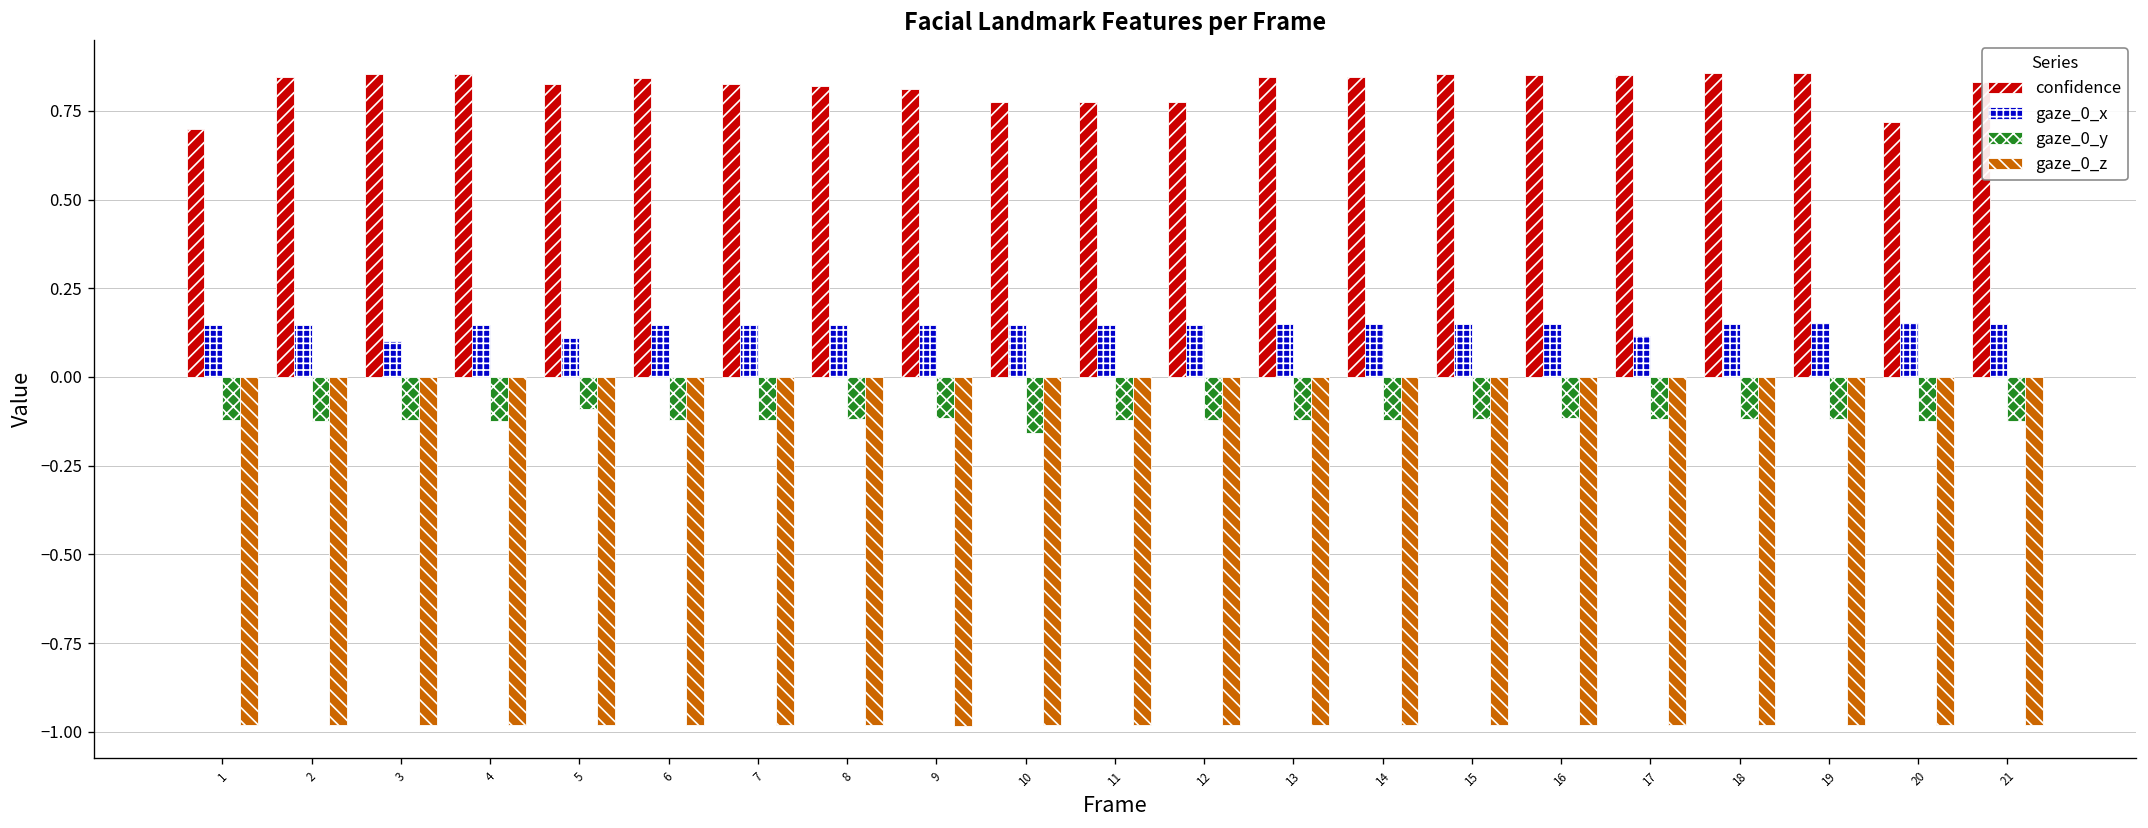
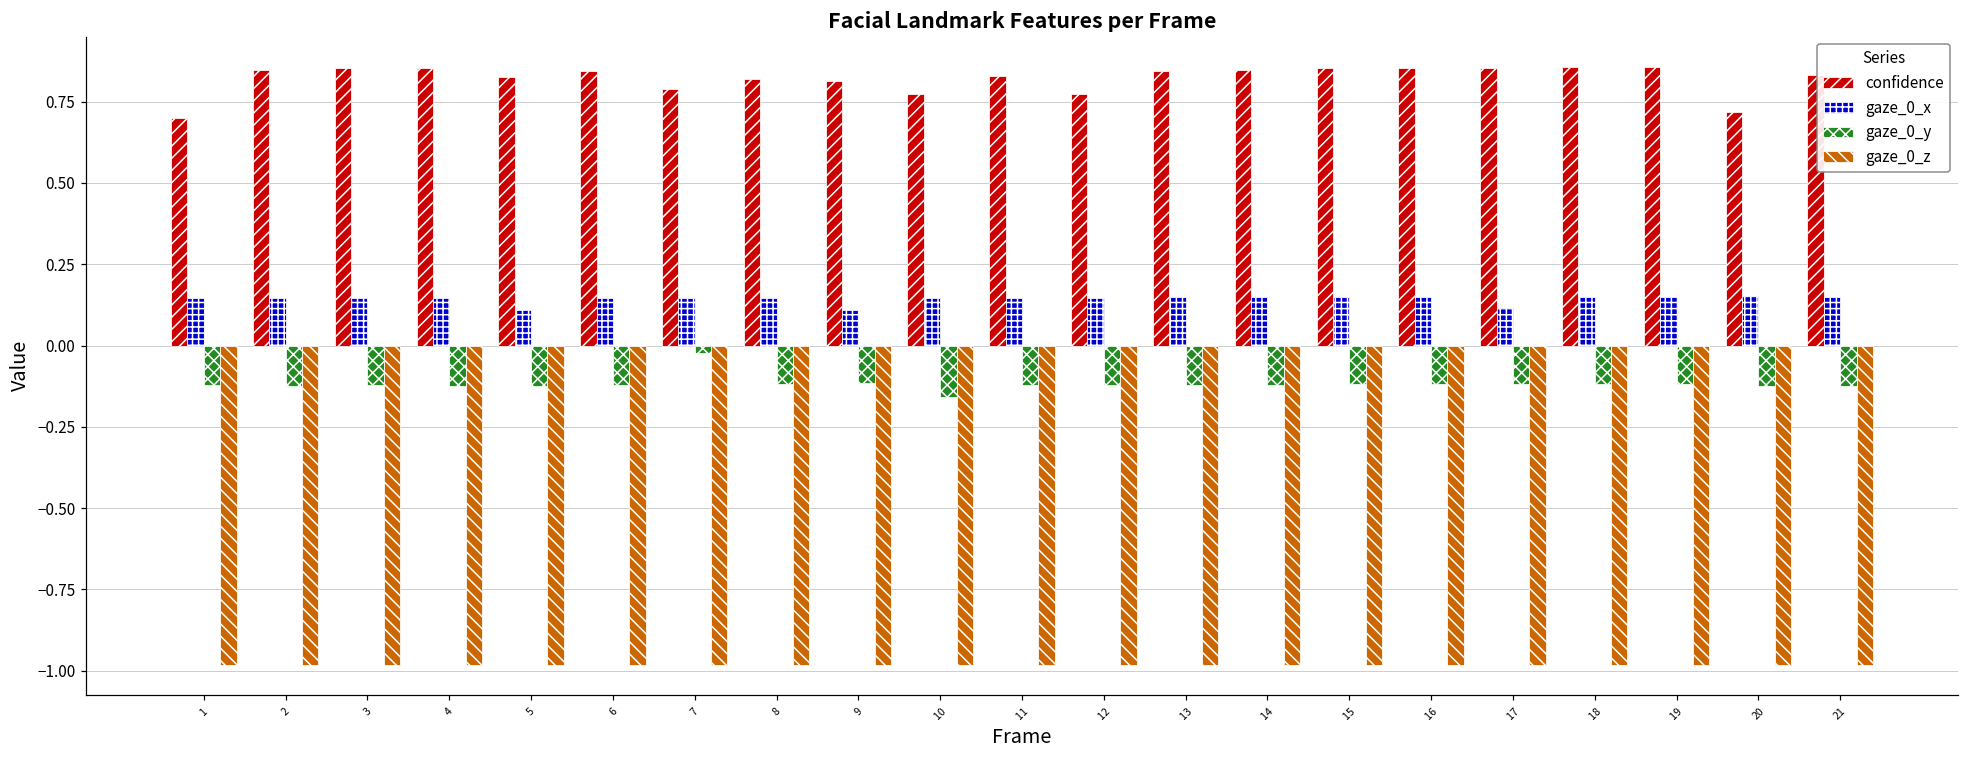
  {
    "confidence": {
      "1": 0.70,
      "2": 0.85,
      "3": 0.85,
      "4": 0.85,
      "5": 0.82,
      "6": 0.84,
-     "7": 0.82,
+     "7": 0.79,
      "8": 0.82,
      "9": 0.81,
      "10": 0.77,
-     "11": 0.78,
+     "11": 0.83,
      "12": 0.77,
      "13": 0.85,
      "14": 0.85,
      "15": 0.85,
      "16": 0.85,
      "17": 0.85,
      "18": 0.86,
      "19": 0.86,
      "20": 0.72,
      "21": 0.83
    },
    "gaze_0_x": {
      "1": 0.15,
      "2": 0.15,
-     "3": 0.10,
+     "3": 0.15,
      "4": 0.15,
      "5": 0.11,
      "6": 0.15,
      "7": 0.15,
      "8": 0.15,
-     "9": 0.15,
+     "9": 0.11,
      "10": 0.15,
      "11": 0.15,
      "12": 0.15,
      "13": 0.15,
      "14": 0.15,
      "15": 0.15,
      "16": 0.15,
      "17": 0.12,
      "18": 0.15,
      "19": 0.15,
      "20": 0.15,
      "21": 0.15
    },
    "gaze_0_y": {
      "1": -0.12,
      "2": -0.12,
      "3": -0.12,
      "4": -0.12,
-     "5": -0.09,
+     "5": -0.12,
      "6": -0.12,
-     "7": -0.12,
+     "7": -0.02,
      "8": -0.12,
      "9": -0.12,
      "10": -0.16,
      "11": -0.12,
      "12": -0.12,
      "13": -0.12,
      "14": -0.12,
      "15": -0.12,
      "16": -0.12,
      "17": -0.12,
      "18": -0.12,
      "19": -0.12,
      "20": -0.12,
      "21": -0.13
    },
    "gaze_0_z": {
      "1": -0.98,
      "2": -0.98,
      "3": -0.98,
      "4": -0.98,
      "5": -0.98,
      "6": -0.98,
      "7": -0.98,
      "8": -0.98,
      "9": -0.98,
      "10": -0.98,
      "11": -0.98,
      "12": -0.98,
      "13": -0.98,
      "14": -0.98,
      "15": -0.98,
      "16": -0.98,
      "17": -0.98,
      "18": -0.98,
      "19": -0.98,
      "20": -0.98,
      "21": -0.98
    }
  }
